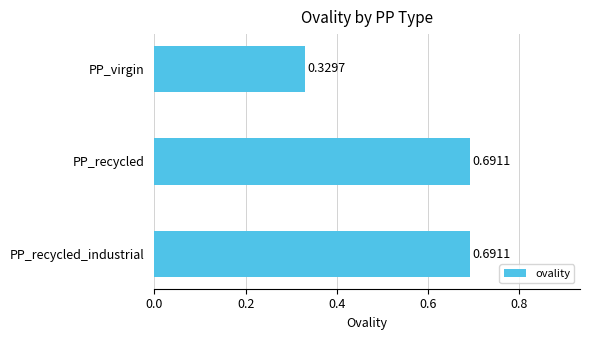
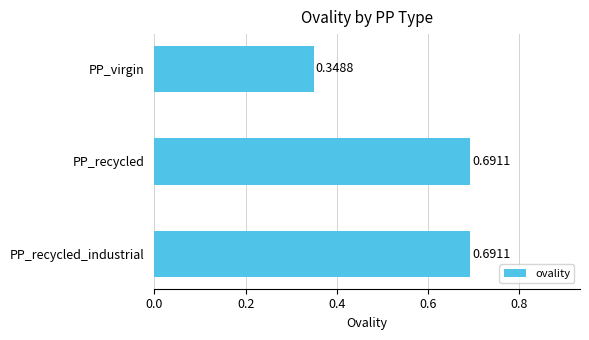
  {
-   "PP_virgin": 0.3297,
+   "PP_virgin": 0.3488,
    "PP_recycled": 0.6911,
    "PP_recycled_industrial": 0.6911
  }
